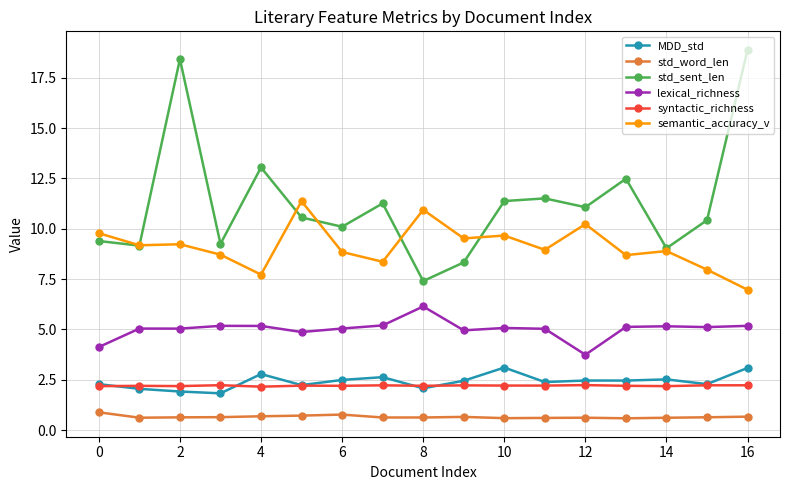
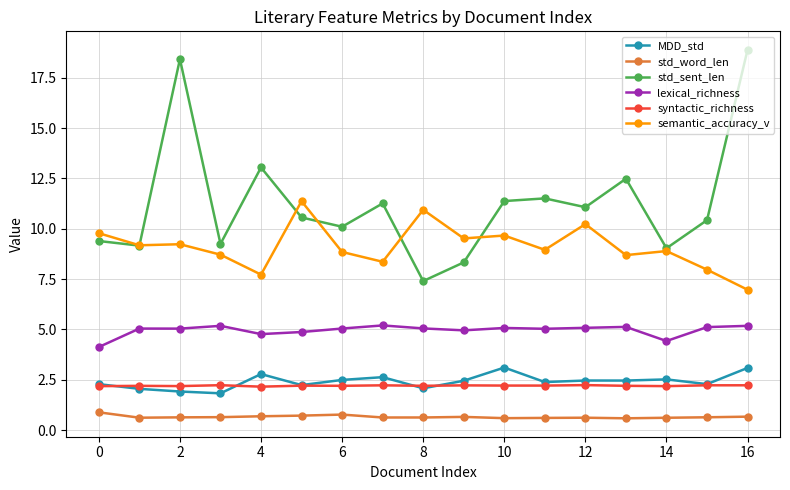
  {
    "MDD_std": {
      "2": 1.9,
      "4": 2.8,
      "6": 2.5,
      "10": 3.1,
      "12": 2.5,
      "14": 2.5,
      "16": 3.1
    },
    "std_sent_len": {
      "0": 9.4,
      "2": 18.4,
      "4": 13.0,
      "6": 10.1,
      "8": 7.4,
      "10": 11.4,
      "12": 11.1,
      "14": 9.0
    },
    "lexical_richness": {
      "0": 4.1,
      "2": 5.0,
-     "4": 5.2,
+     "4": 4.8,
      "6": 5.0,
-     "8": 6.1,
+     "8": 5.1,
      "10": 5.1,
-     "12": 3.7,
-     "14": 5.2,
+     "12": 5.1,
+     "14": 4.4,
      "16": 5.2
    },
    "semantic_accuracy_v": {
      "0": 9.8,
      "2": 9.2,
      "4": 7.7,
      "6": 8.8,
      "8": 10.9,
      "10": 9.7,
      "12": 10.2,
      "14": 8.9,
      "16": 7.0
    }
  }
